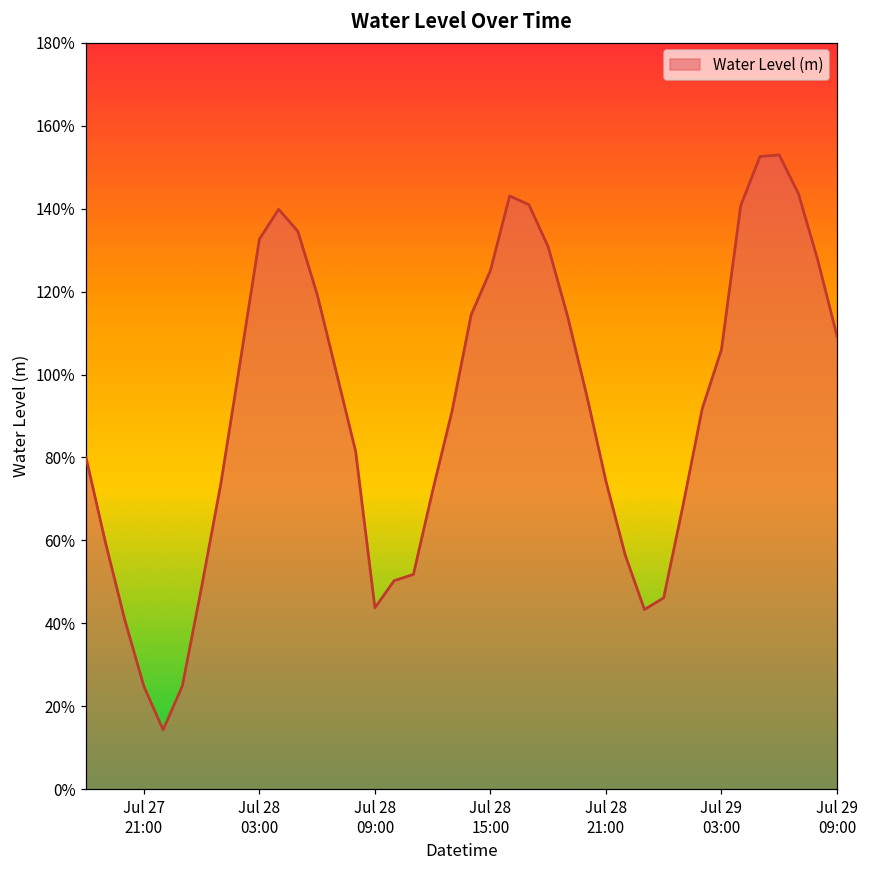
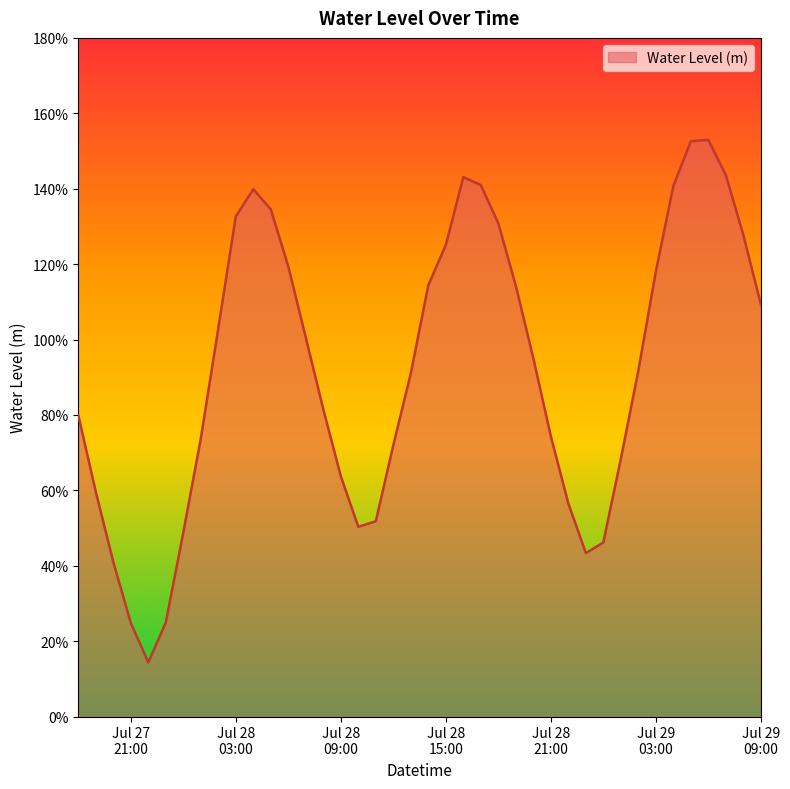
  {
    "Jul 27 21:00": "25%",
    "Jul 28 03:00": "133%",
-   "Jul 28 09:00": "44%",
+   "Jul 28 09:00": "64%",
    "Jul 28 15:00": "125%",
    "Jul 28 21:00": "74%",
-   "Jul 29 03:00": "106%",
+   "Jul 29 03:00": "118%",
    "Jul 29 09:00": "109%"
  }
